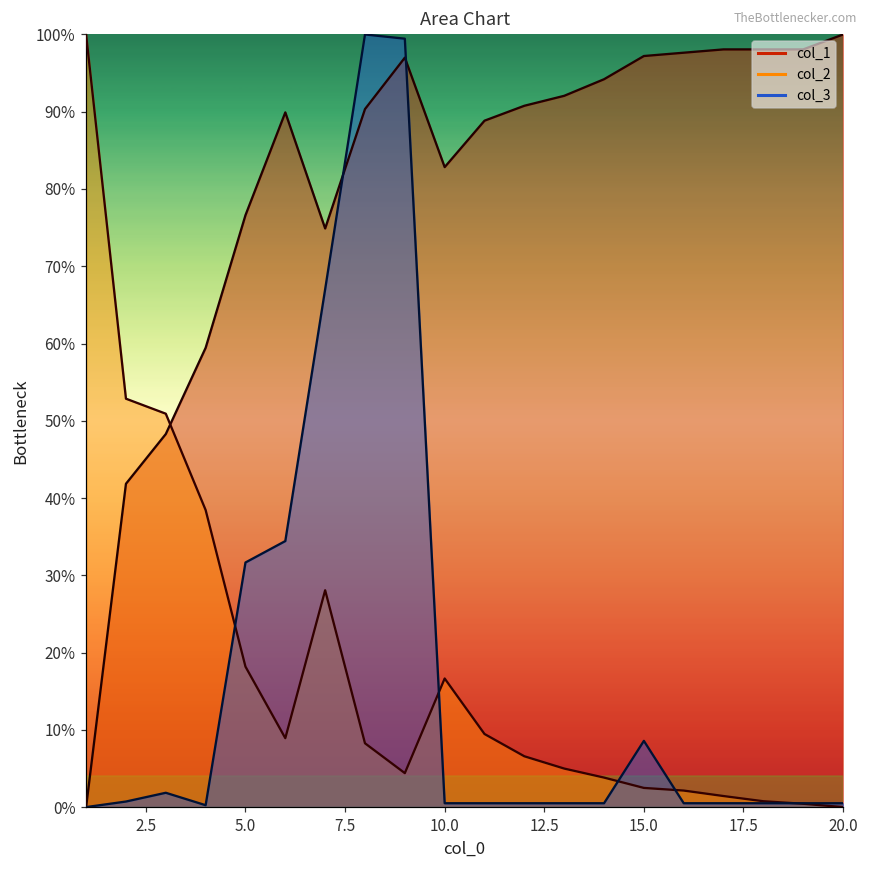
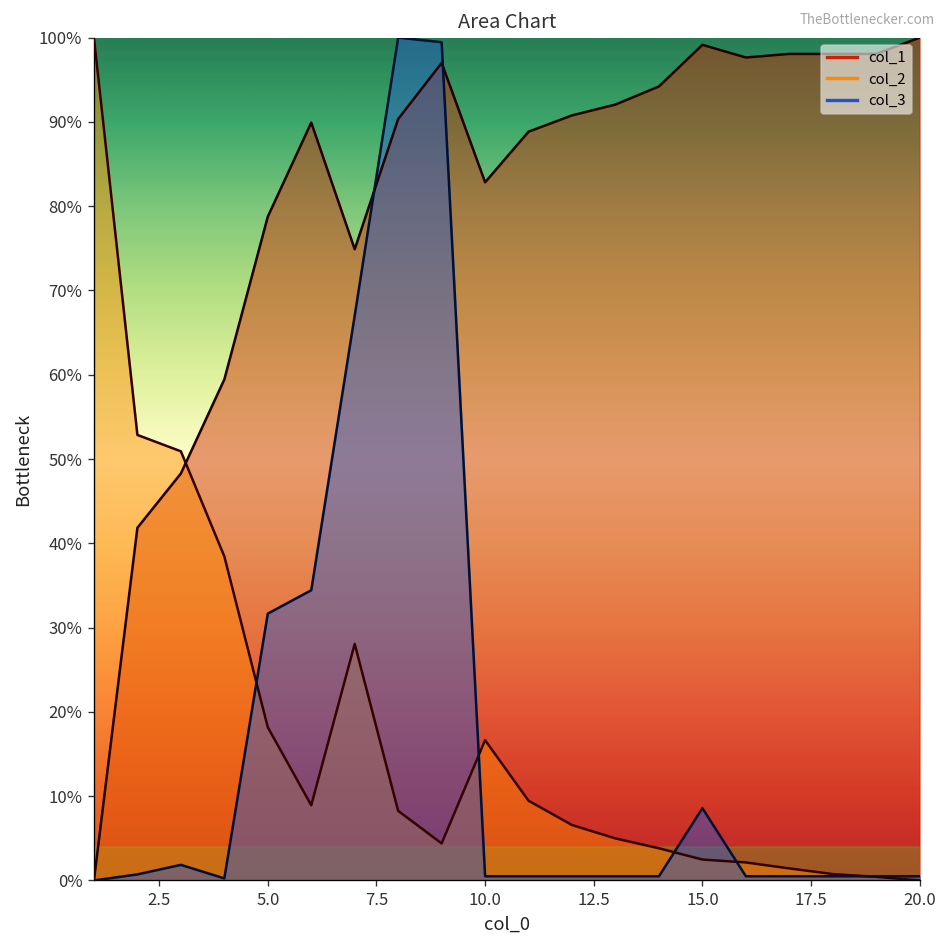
  {
    "col_1": {
-     "5.0": "77%",
+     "5.0": "79%",
      "10.0": "83%",
-     "15.0": "97%",
+     "15.0": "99%",
      "20.0": "100%"
    },
    "col_2": {
      "5.0": "18%",
      "10.0": "17%"
    },
    "col_3": {
      "5.0": "32%",
      "15.0": "9%"
    }
  }
